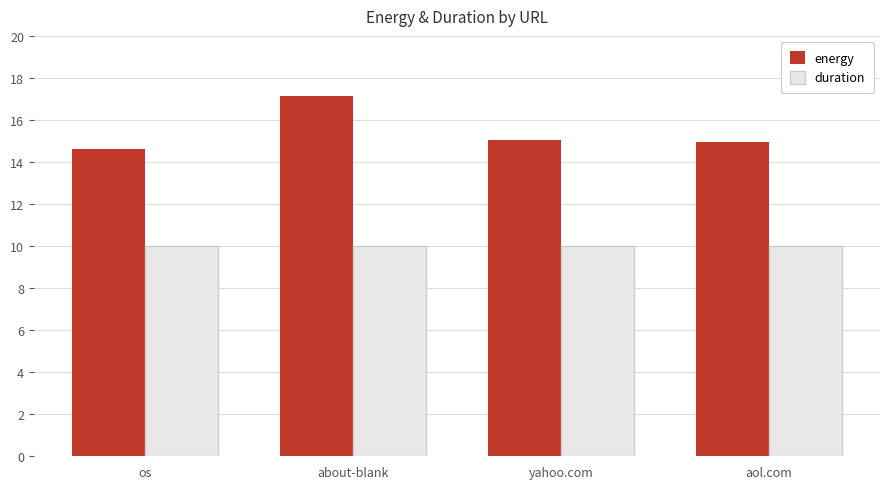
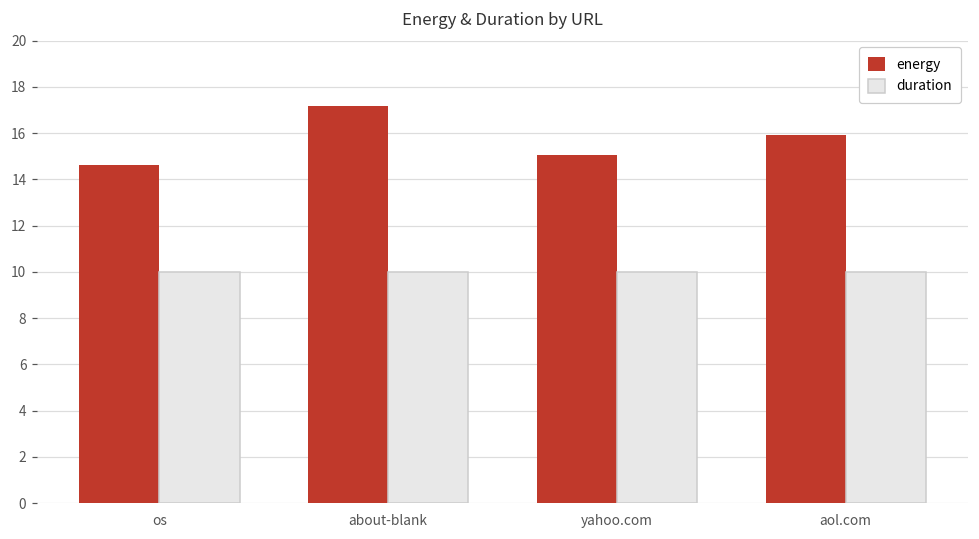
  {
    "energy": {
      "os": 14.6,
      "about-blank": 17.2,
      "yahoo.com": 15.1,
-     "aol.com": 14.9
+     "aol.com": 15.9
    },
    "duration": {
      "os": 10.0,
      "about-blank": 10.0,
      "yahoo.com": 10.0,
      "aol.com": 10.0
    }
  }
